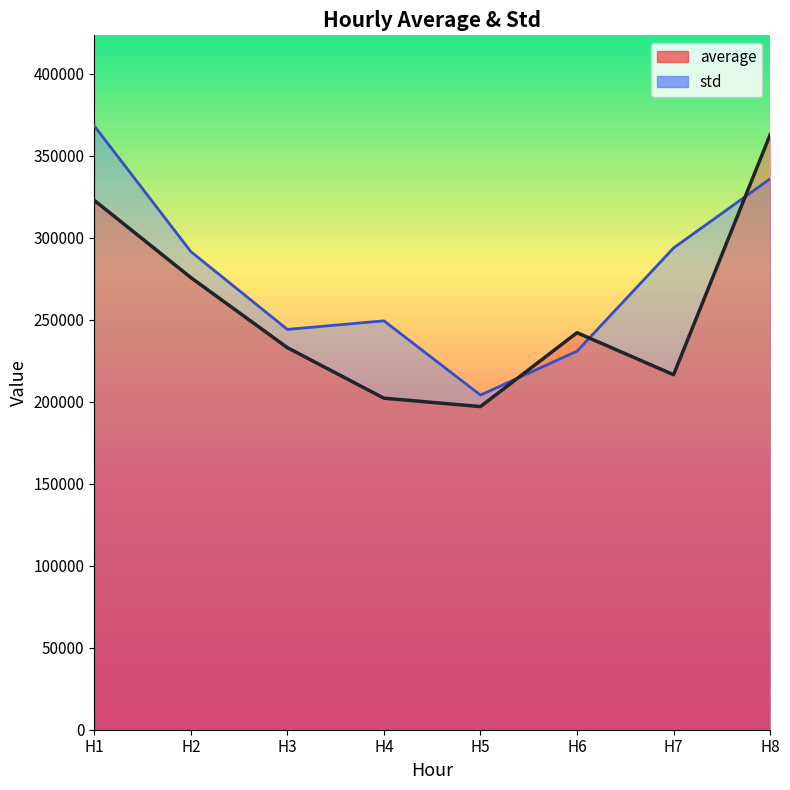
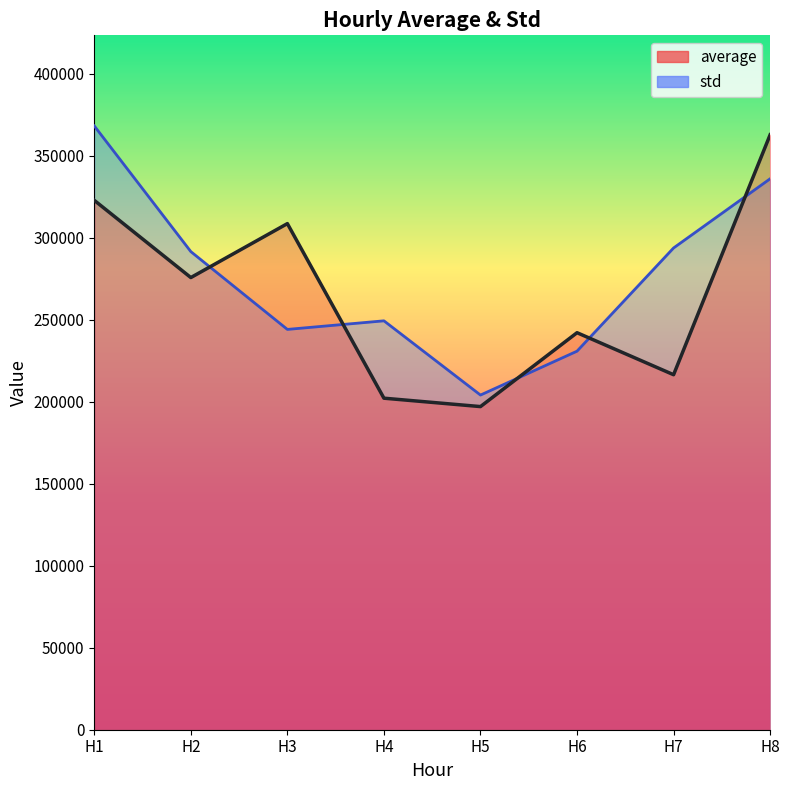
  {
    "std": {
      "H1": 368000,
      "H2": 292000,
      "H3": 244000,
      "H4": 249000,
      "H5": 204000,
      "H6": 231000,
      "H7": 294000,
      "H8": 336000
    },
    "average": {
      "H1": 323000,
      "H2": 276000,
-     "H3": 233000,
+     "H3": 309000,
      "H4": 202000,
      "H5": 197000,
      "H6": 242000,
      "H7": 216000,
      "H8": 363000
    }
  }
